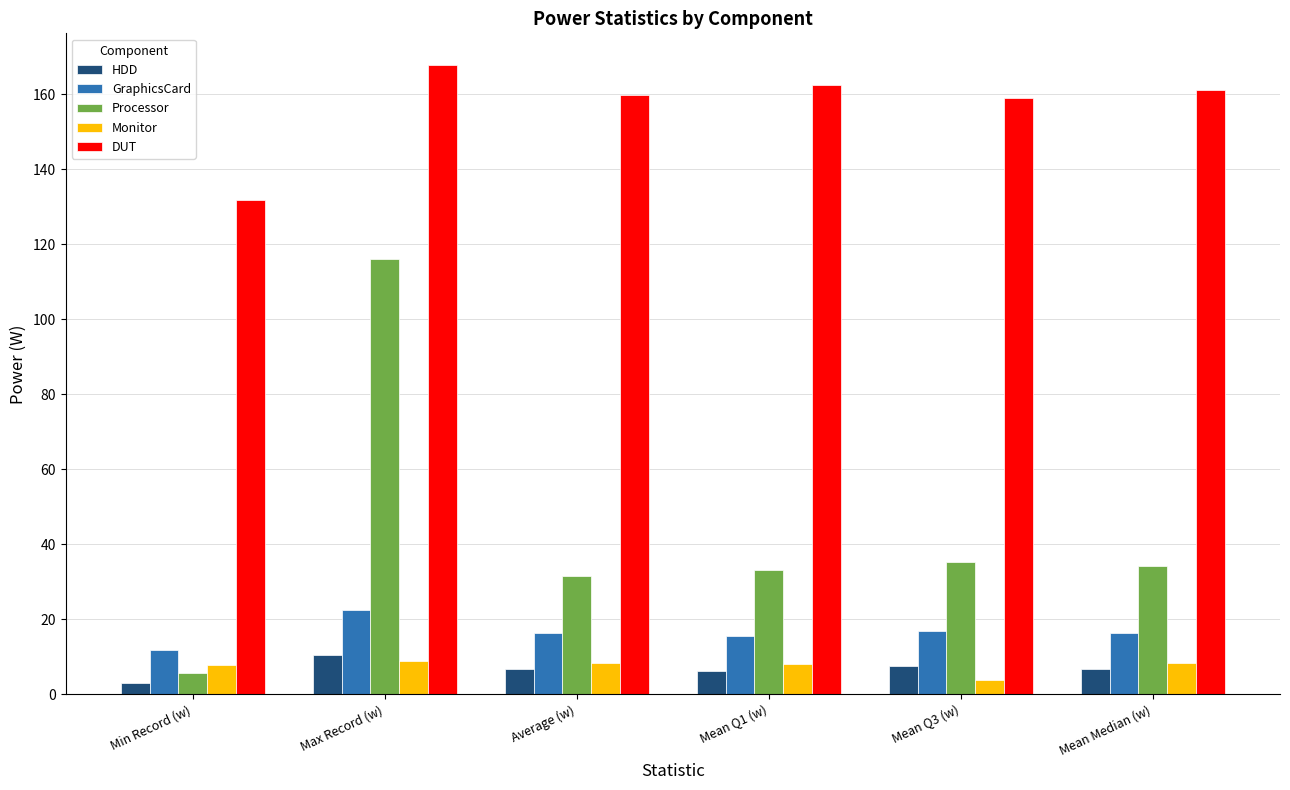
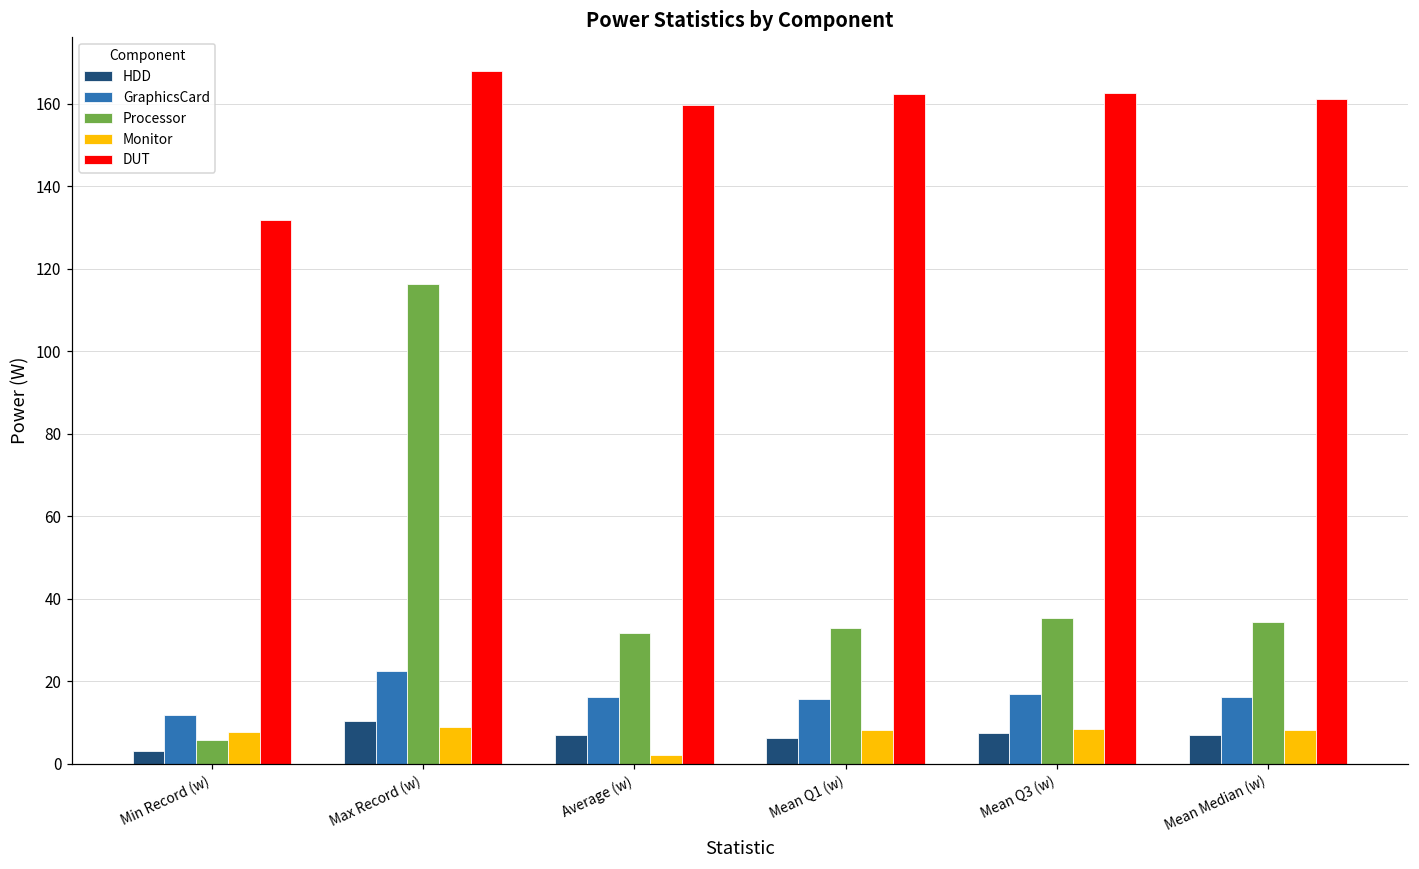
  {
    "HDD": {
      "Min Record (w)": 3,
      "Max Record (w)": 10,
      "Average (w)": 7,
      "Mean Q1 (w)": 6,
      "Mean Q3 (w)": 8,
      "Mean Median (w)": 7
    },
    "GraphicsCard": {
      "Min Record (w)": 12,
      "Max Record (w)": 22,
      "Average (w)": 16,
      "Mean Q1 (w)": 16,
      "Mean Q3 (w)": 17,
      "Mean Median (w)": 16
    },
    "Processor": {
      "Min Record (w)": 6,
      "Max Record (w)": 116,
      "Average (w)": 32,
      "Mean Q1 (w)": 33,
      "Mean Q3 (w)": 35,
      "Mean Median (w)": 34
    },
    "Monitor": {
      "Min Record (w)": 8,
      "Max Record (w)": 9,
-     "Average (w)": 8,
+     "Average (w)": 2,
      "Mean Q1 (w)": 8,
-     "Mean Q3 (w)": 4,
+     "Mean Q3 (w)": 8,
      "Mean Median (w)": 8
    },
    "DUT": {
      "Min Record (w)": 132,
      "Max Record (w)": 168,
      "Average (w)": 160,
      "Mean Q1 (w)": 162,
-     "Mean Q3 (w)": 159,
+     "Mean Q3 (w)": 163,
      "Mean Median (w)": 161
    }
  }
